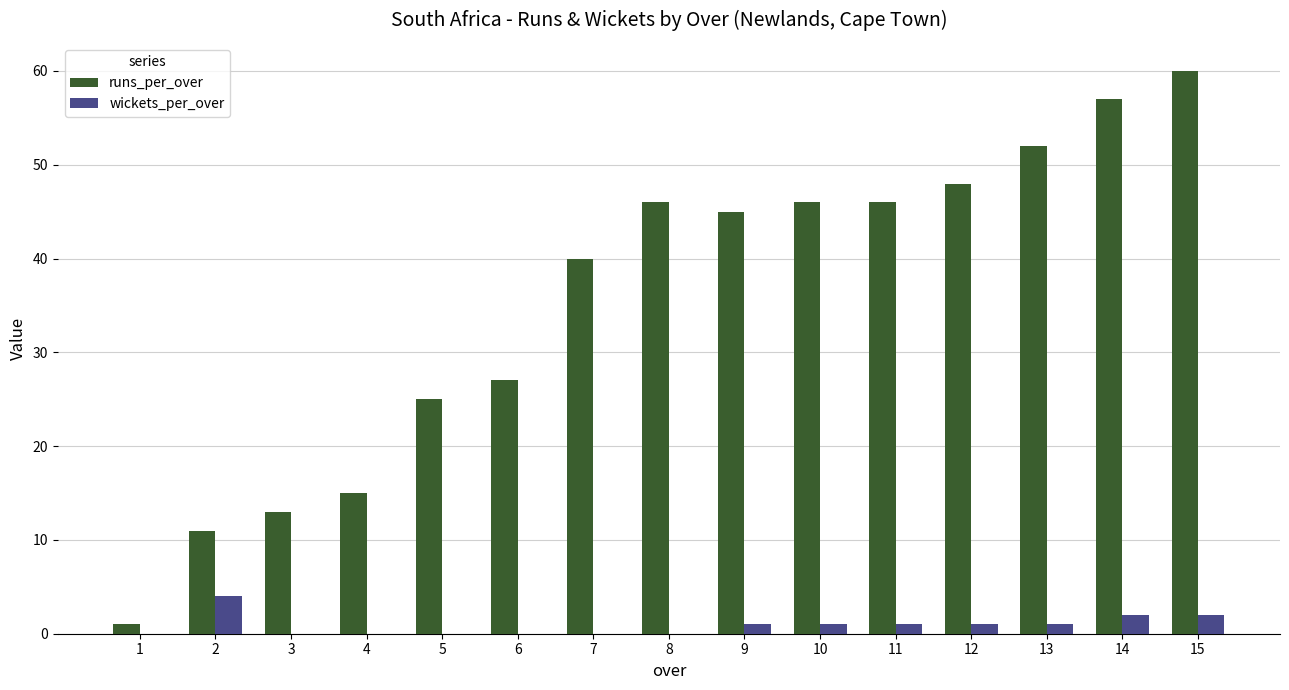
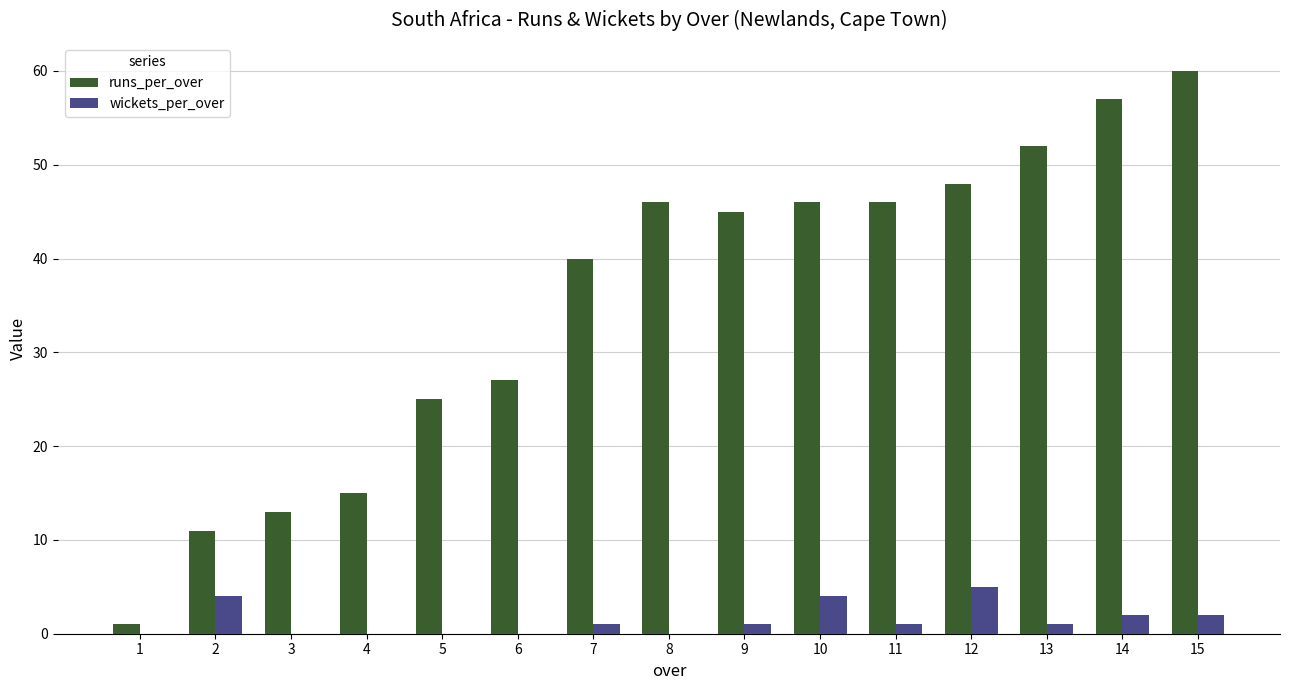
  {
    "runs_per_over": {
      "1": 1,
      "2": 11,
      "3": 13,
      "4": 15,
      "5": 25,
      "6": 27,
      "7": 40,
      "8": 46,
      "9": 45,
      "10": 46,
      "11": 46,
      "12": 48,
      "13": 52,
      "14": 57,
      "15": 60
    },
    "wickets_per_over": {
      "1": 0,
      "2": 4,
      "3": 0,
      "4": 0,
      "5": 0,
      "6": 0,
-     "7": 0,
+     "7": 1,
      "8": 0,
      "9": 1,
-     "10": 1,
+     "10": 4,
      "11": 1,
-     "12": 1,
+     "12": 5,
      "13": 1,
      "14": 2,
      "15": 2
    }
  }
